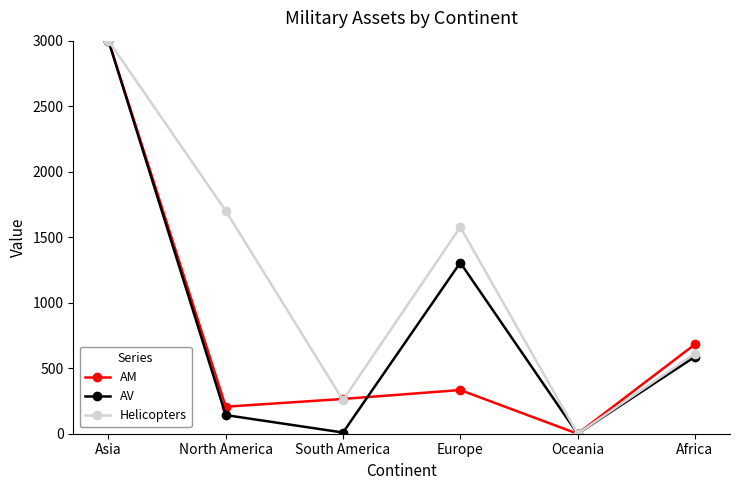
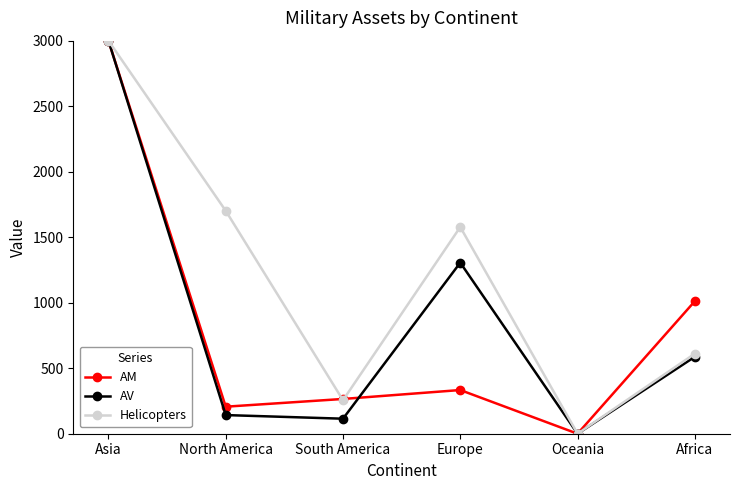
  {
    "AM": {
      "North America": 210,
      "Europe": 330,
-     "Africa": 680
+     "Africa": 1010
    },
    "AV": {
      "North America": 140,
-     "South America": 10,
+     "South America": 110,
      "Europe": 1310,
      "Africa": 590
    },
    "Helicopters": {
      "North America": 1700,
      "Europe": 1580,
      "Africa": 610
    }
  }
